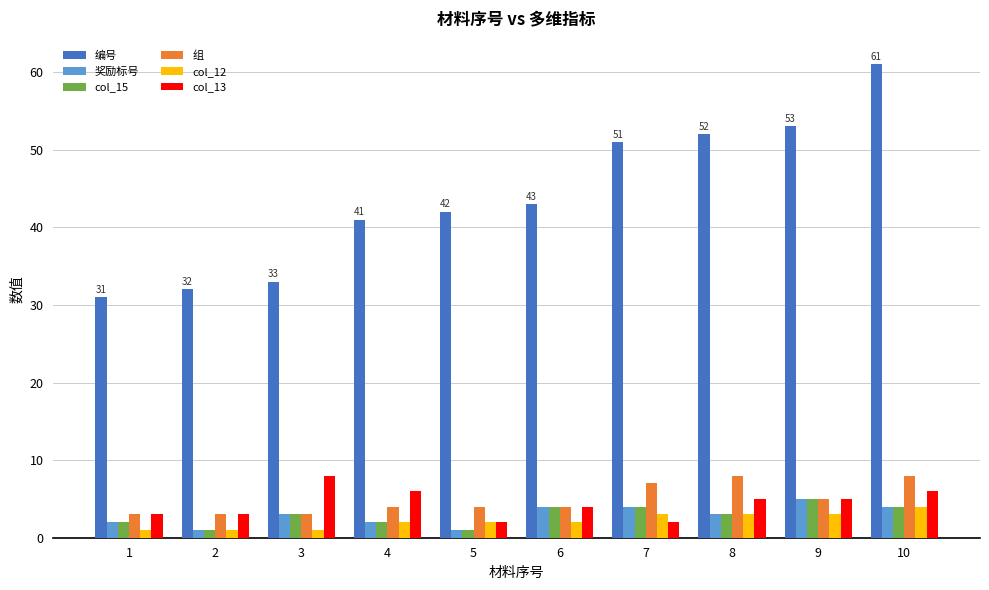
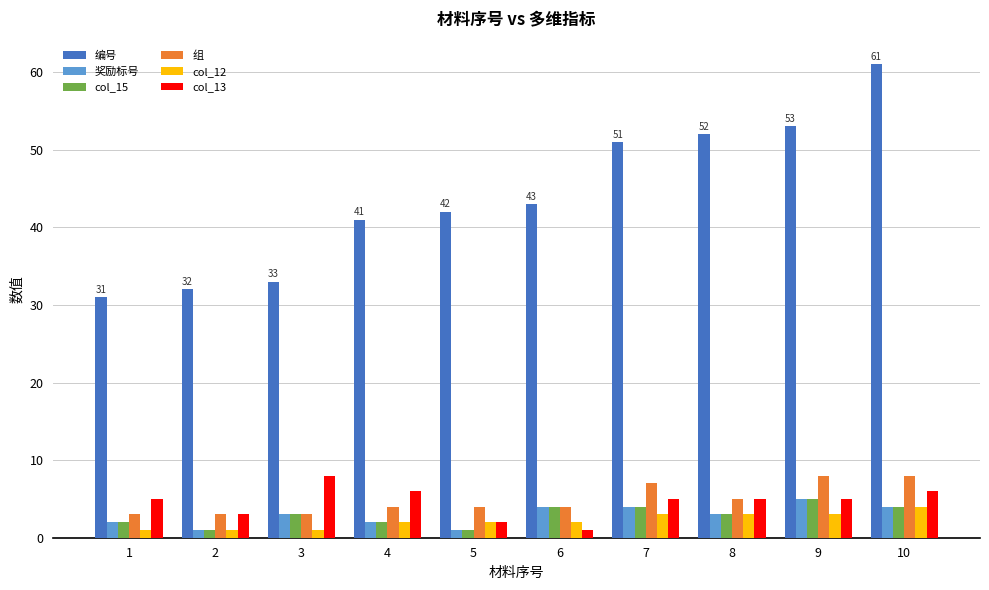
  {
    "col_15": {
      "1": 2,
      "2": 1,
      "3": 3,
      "4": 2,
      "5": 1,
      "6": 4,
      "7": 4,
      "8": 3,
      "9": 5,
      "10": 4
    },
    "组": {
      "1": 3,
      "2": 3,
      "3": 3,
      "4": 4,
      "5": 4,
      "6": 4,
      "7": 7,
-     "8": 8,
-     "9": 5,
+     "8": 5,
+     "9": 8,
      "10": 8
    },
    "col_12": {
      "1": 1,
      "2": 1,
      "3": 1,
      "4": 2,
      "5": 2,
      "6": 2,
      "7": 3,
      "8": 3,
      "9": 3,
      "10": 4
    },
    "col_13": {
-     "1": 3,
+     "1": 5,
      "2": 3,
      "3": 8,
      "4": 6,
      "5": 2,
-     "6": 4,
-     "7": 2,
+     "6": 1,
+     "7": 5,
      "8": 5,
      "9": 5,
      "10": 6
    }
  }
